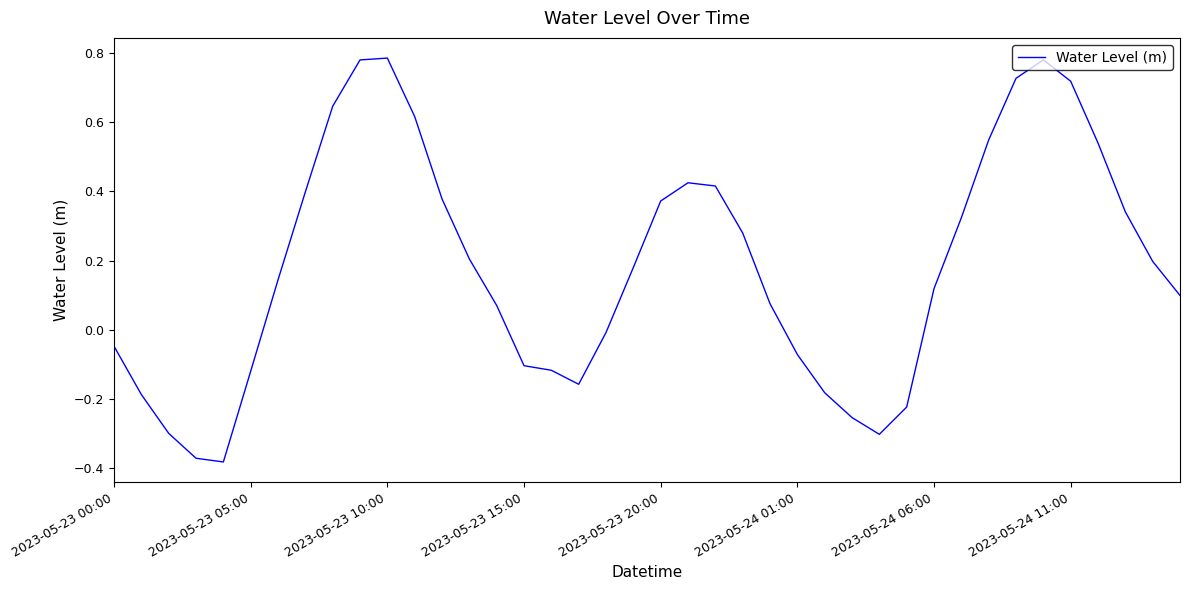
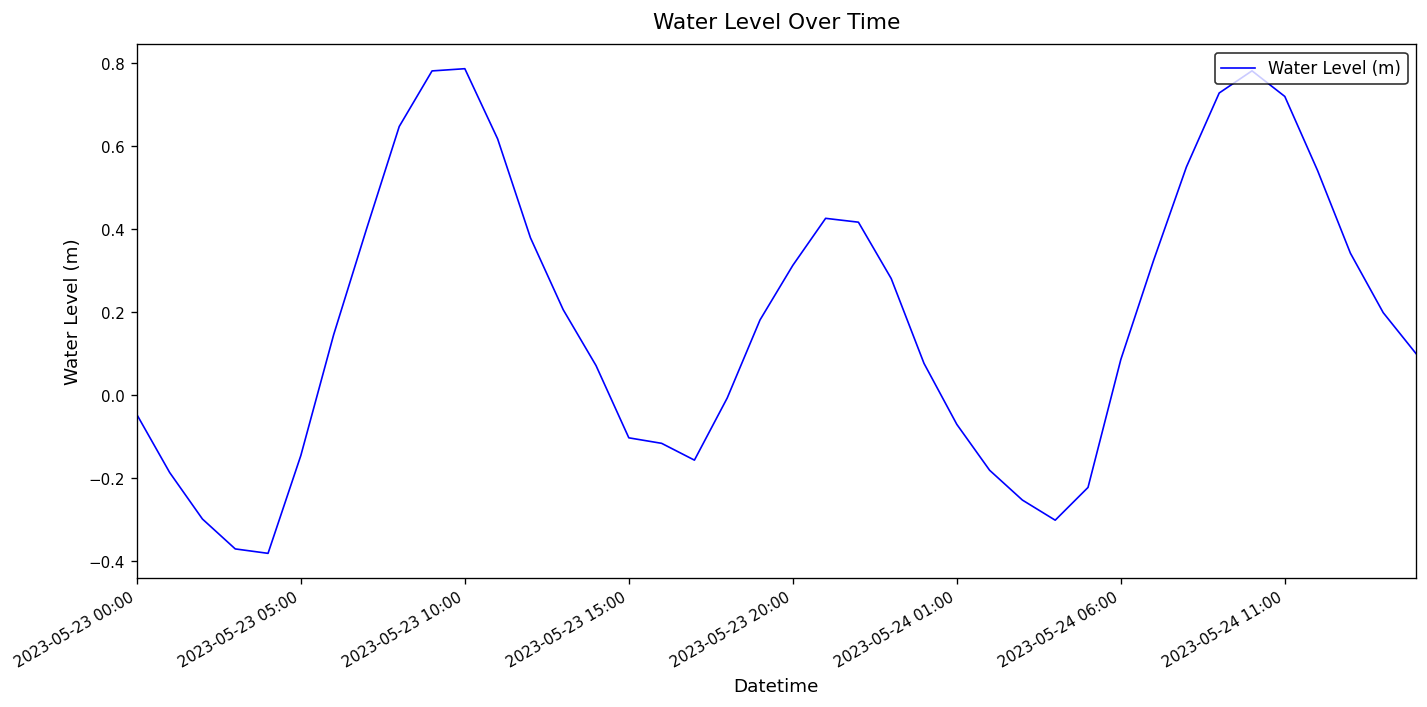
  {
    "2023-05-23 00:00": -0.05,
-   "2023-05-23 05:00": -0.12,
+   "2023-05-23 05:00": -0.15,
    "2023-05-23 10:00": 0.79,
    "2023-05-23 15:00": -0.10,
-   "2023-05-23 20:00": 0.37,
+   "2023-05-23 20:00": 0.31,
    "2023-05-24 01:00": -0.07,
-   "2023-05-24 06:00": 0.12,
+   "2023-05-24 06:00": 0.08,
    "2023-05-24 11:00": 0.72
  }
